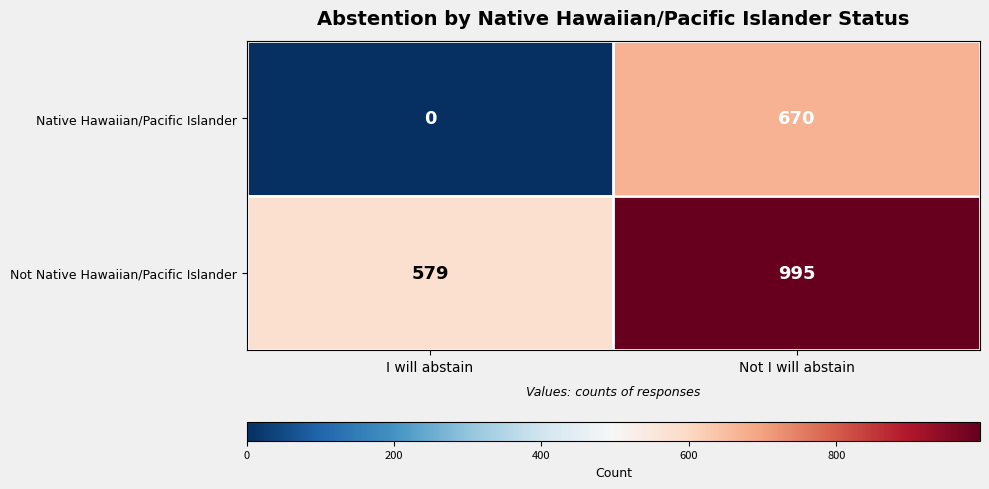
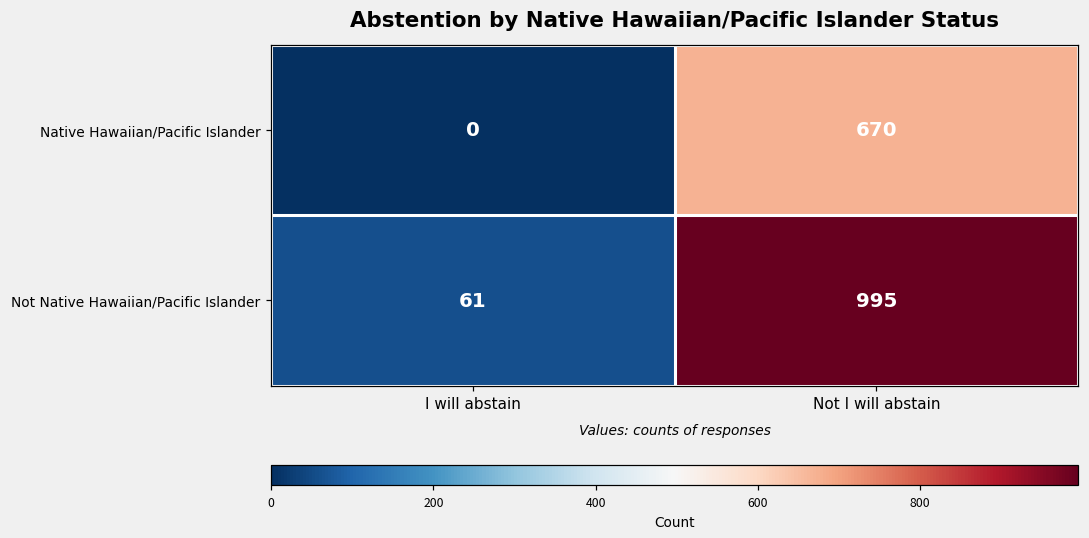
  {
    "Native Hawaiian/Pacific Islander": {
      "I will abstain": 0,
      "Not I will abstain": 670
    },
    "Not Native Hawaiian/Pacific Islander": {
-     "I will abstain": 579,
+     "I will abstain": 61,
      "Not I will abstain": 995
    }
  }
